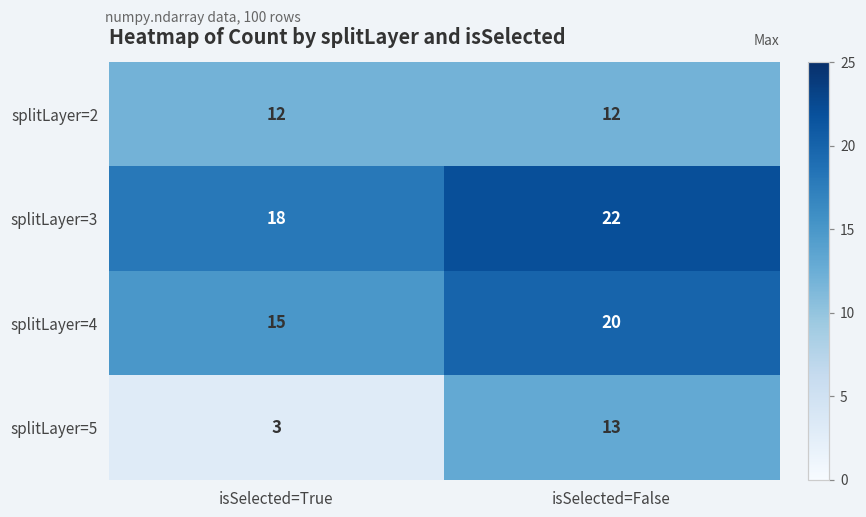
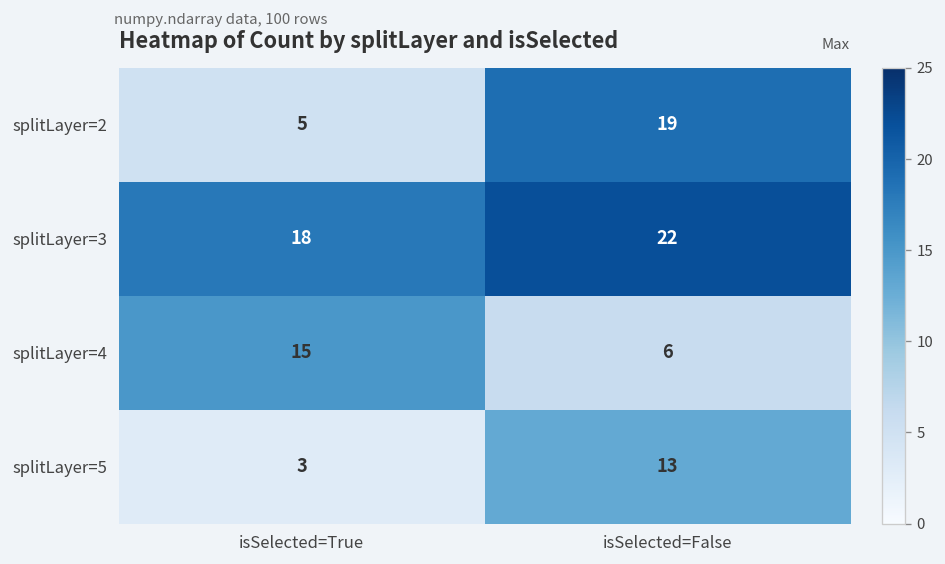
  {
    "splitLayer=2": {
-     "isSelected=True": 12,
-     "isSelected=False": 12
+     "isSelected=True": 5,
+     "isSelected=False": 19
    },
    "splitLayer=3": {
      "isSelected=True": 18,
      "isSelected=False": 22
    },
    "splitLayer=4": {
      "isSelected=True": 15,
-     "isSelected=False": 20
+     "isSelected=False": 6
    },
    "splitLayer=5": {
      "isSelected=True": 3,
      "isSelected=False": 13
    }
  }
